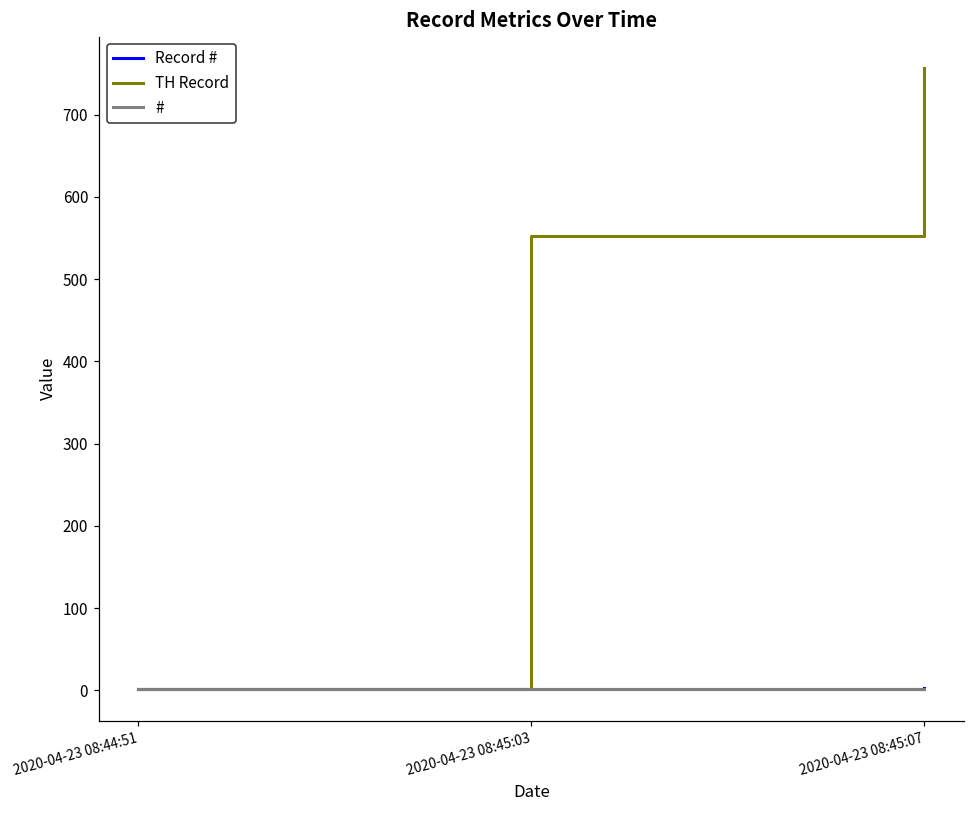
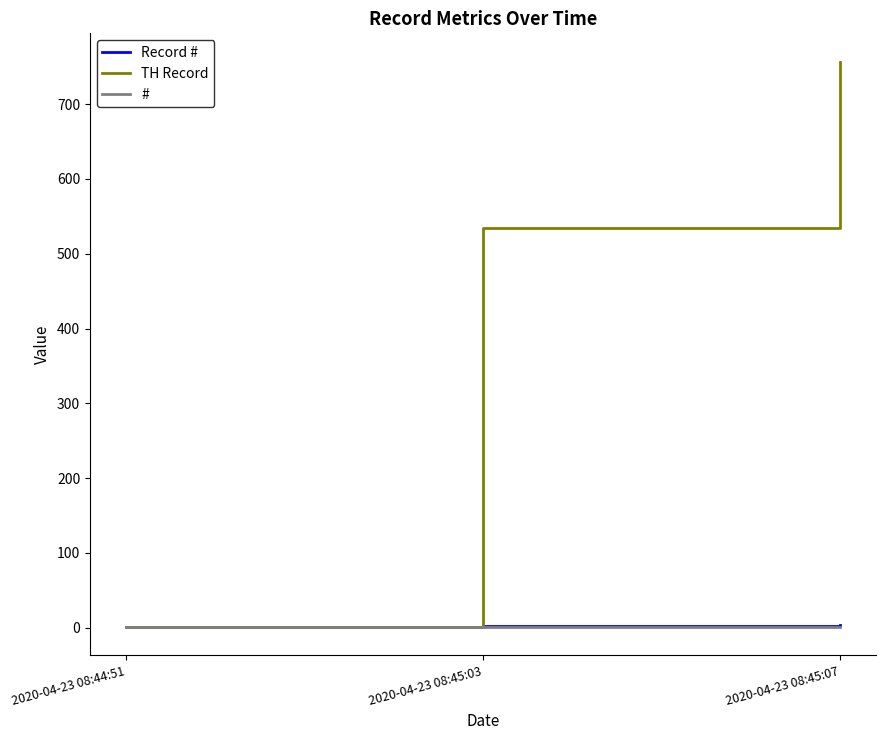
  {
    "TH Record": {
-     "2020-04-23 08:45:03": 550,
+     "2020-04-23 08:45:03": 530,
      "2020-04-23 08:45:07": 760
    }
  }
